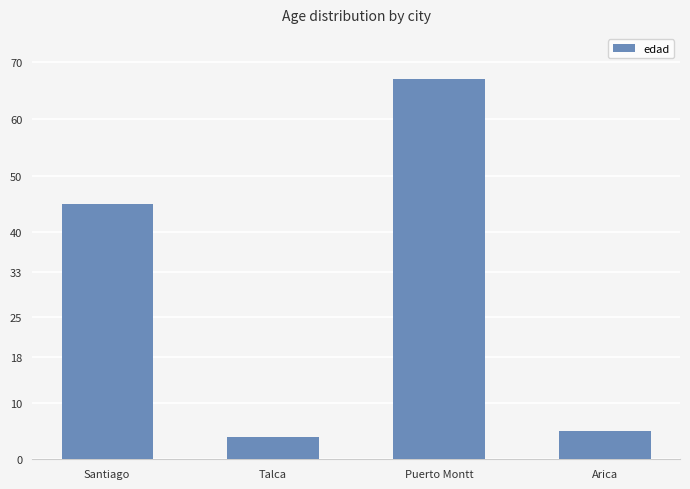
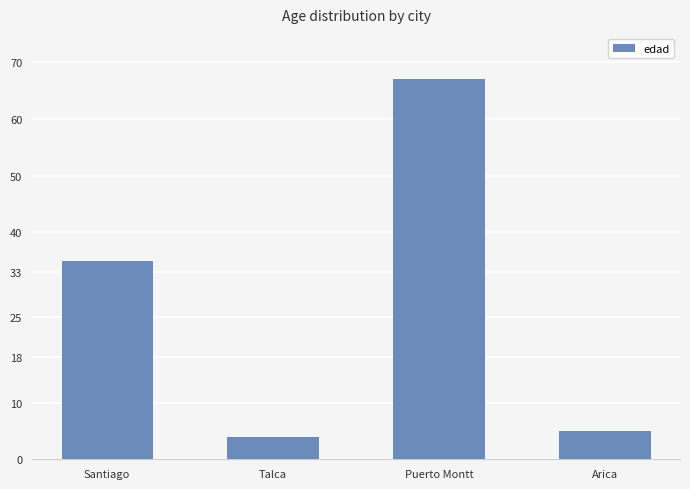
  {
-   "Santiago": 45,
+   "Santiago": 35,
    "Talca": 4,
    "Puerto Montt": 67,
    "Arica": 5
  }
